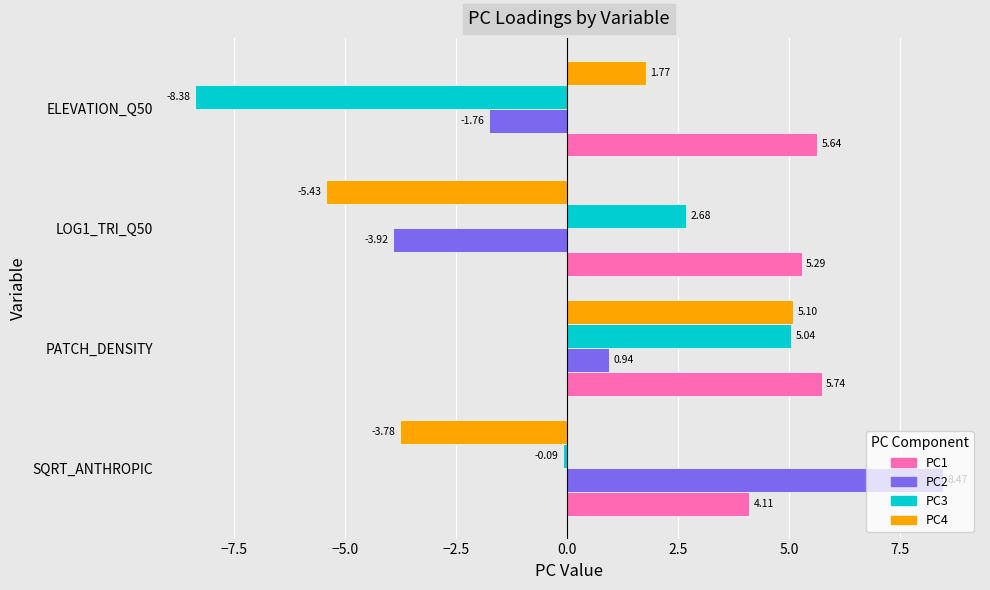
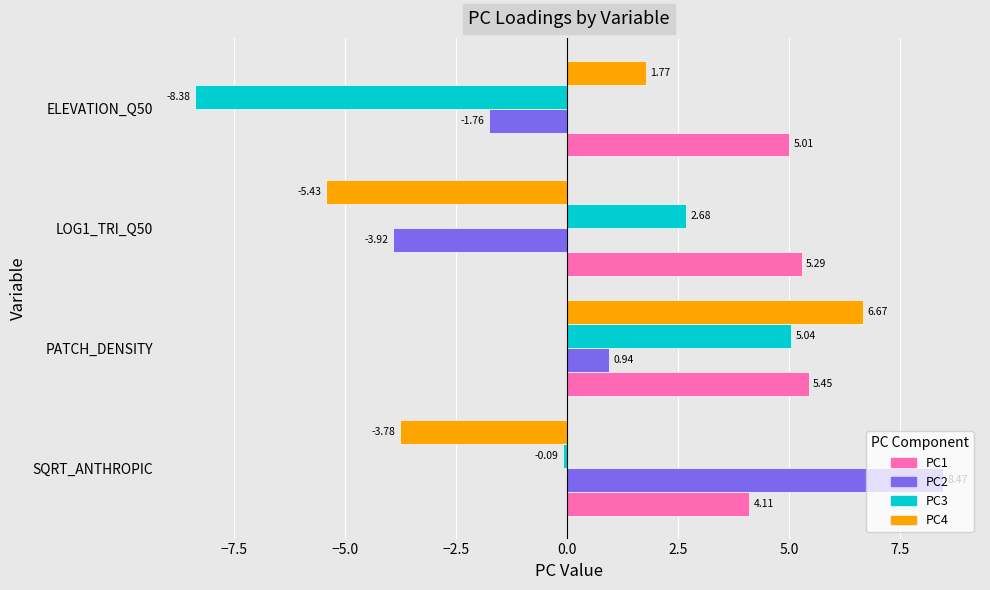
  {
    "PC1": {
-     "ELEVATION_Q50": 5.64,
+     "ELEVATION_Q50": 5.01,
      "LOG1_TRI_Q50": 5.29,
-     "PATCH_DENSITY": 5.74,
+     "PATCH_DENSITY": 5.45,
      "SQRT_ANTHROPIC": 4.11
    },
    "PC2": {
      "ELEVATION_Q50": -1.76,
      "LOG1_TRI_Q50": -3.92,
      "PATCH_DENSITY": 0.94
    },
    "PC3": {
      "ELEVATION_Q50": -8.38,
      "LOG1_TRI_Q50": 2.68,
      "PATCH_DENSITY": 5.04,
      "SQRT_ANTHROPIC": -0.09
    },
    "PC4": {
      "ELEVATION_Q50": 1.77,
      "LOG1_TRI_Q50": -5.43,
-     "PATCH_DENSITY": 5.10,
+     "PATCH_DENSITY": 6.67,
      "SQRT_ANTHROPIC": -3.78
    }
  }
